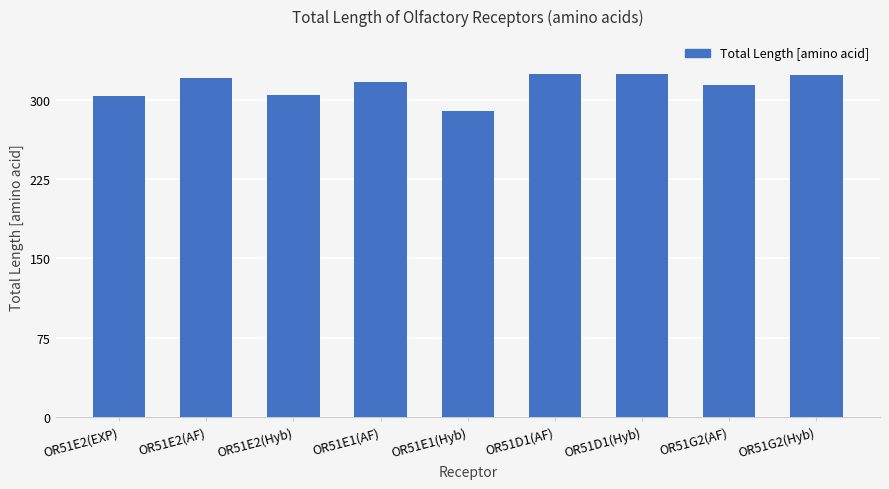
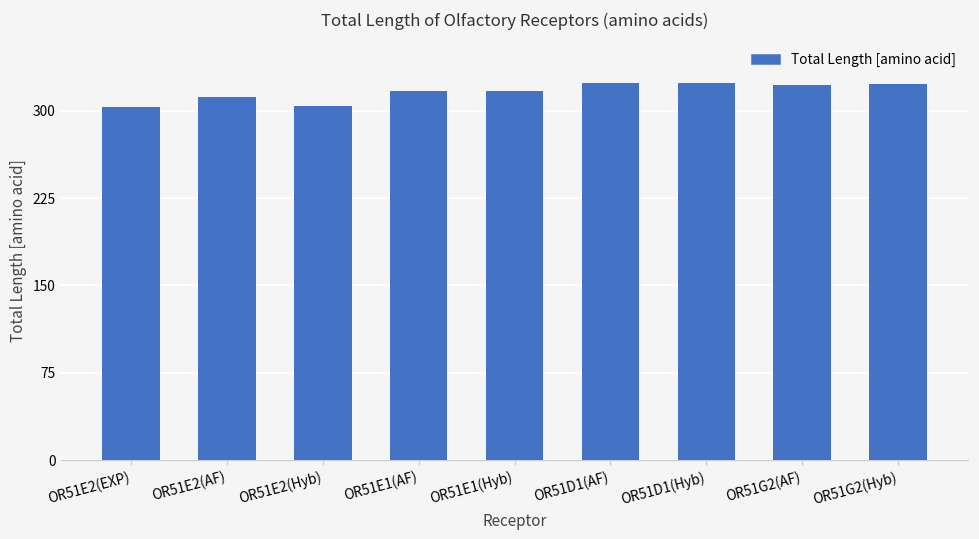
  {
    "OR51E2(EXP)": 303,
-   "OR51E2(AF)": 320,
+   "OR51E2(AF)": 312,
    "OR51E2(Hyb)": 304,
    "OR51E1(AF)": 317,
-   "OR51E1(Hyb)": 289,
+   "OR51E1(Hyb)": 317,
    "OR51D1(AF)": 324,
    "OR51D1(Hyb)": 324,
-   "OR51G2(AF)": 314,
+   "OR51G2(AF)": 322,
    "OR51G2(Hyb)": 323
  }
